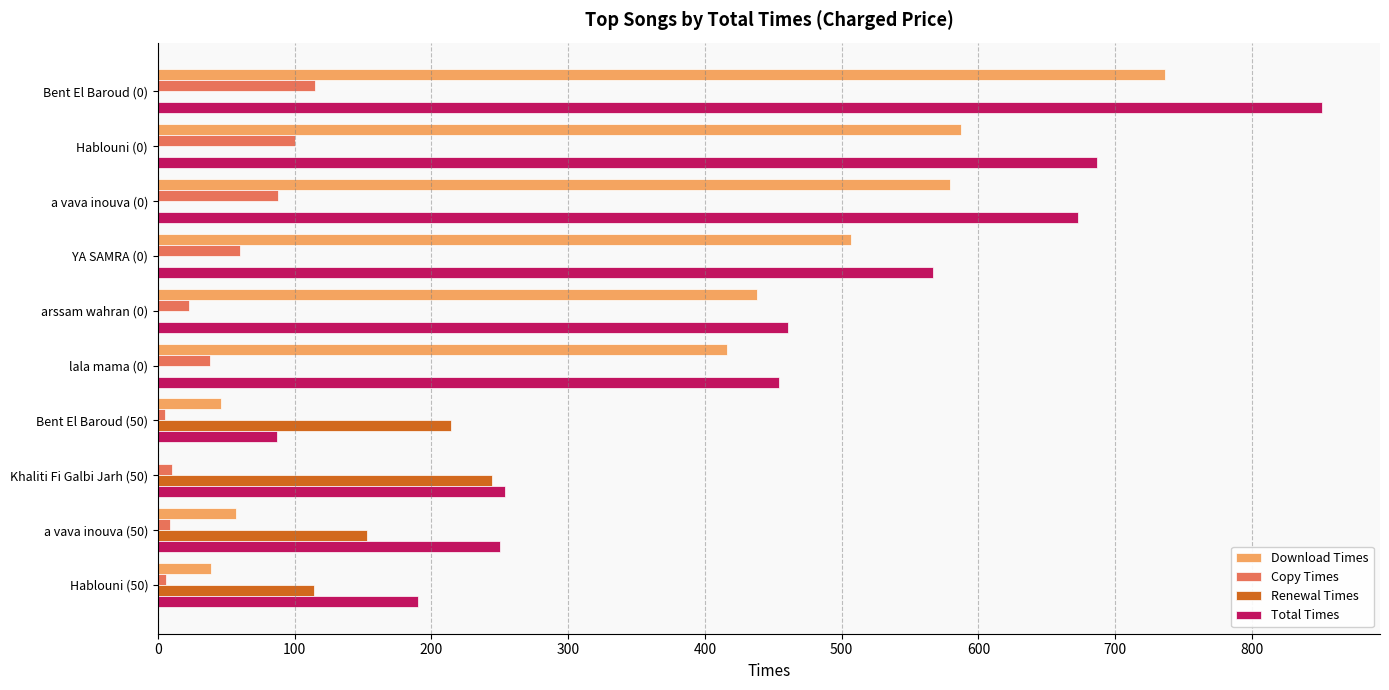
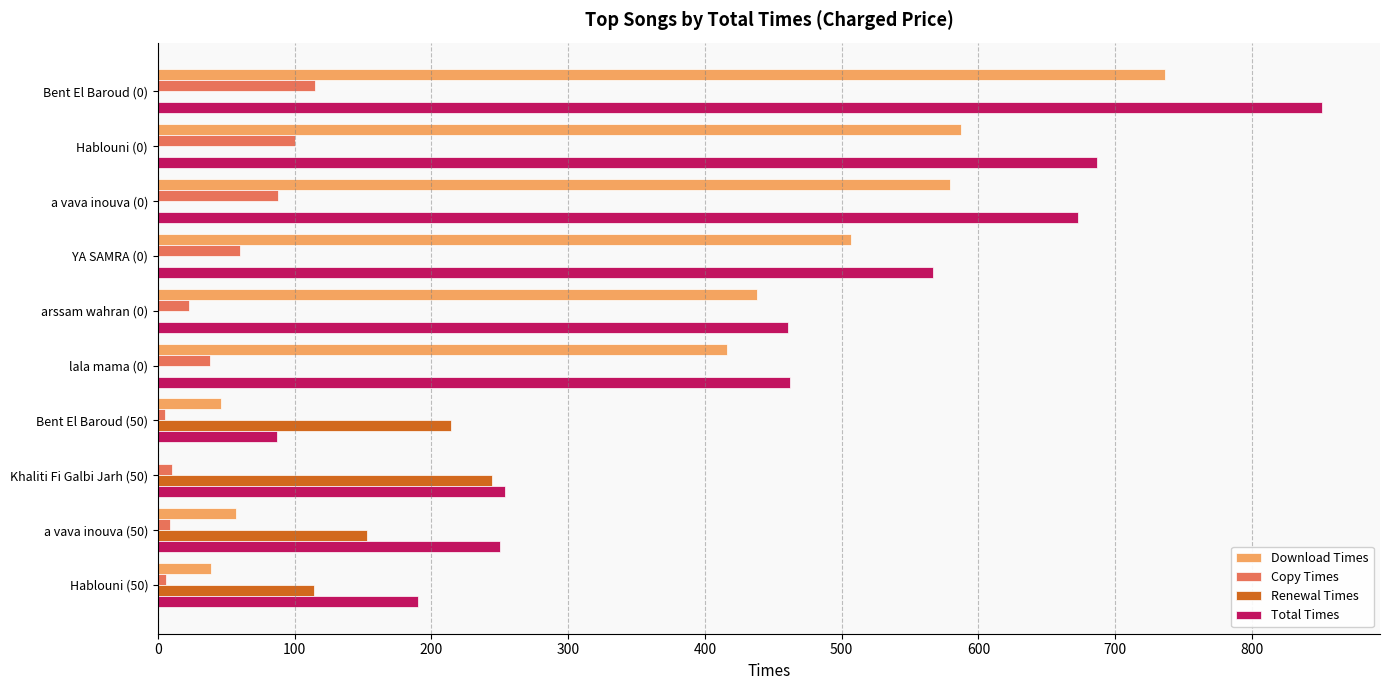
  {
    "Renewal Times": {
      "Bent El Baroud (0)": 0,
      "Hablouni (0)": 0,
      "a vava inouva (0)": 0,
      "YA SAMRA (0)": 0,
      "arssam wahran (0)": 0,
      "lala mama (0)": 0,
      "Bent El Baroud (50)": 214,
      "Khaliti Fi Galbi Jarh (50)": 244,
      "a vava inouva (50)": 153,
      "Hablouni (50)": 114
    },
    "Total Times": {
      "Bent El Baroud (0)": 851,
      "Hablouni (0)": 687,
      "a vava inouva (0)": 673,
      "YA SAMRA (0)": 567,
      "arssam wahran (0)": 461,
-     "lala mama (0)": 454,
+     "lala mama (0)": 462,
      "Bent El Baroud (50)": 87,
      "Khaliti Fi Galbi Jarh (50)": 254,
      "a vava inouva (50)": 250,
      "Hablouni (50)": 190
    }
  }
